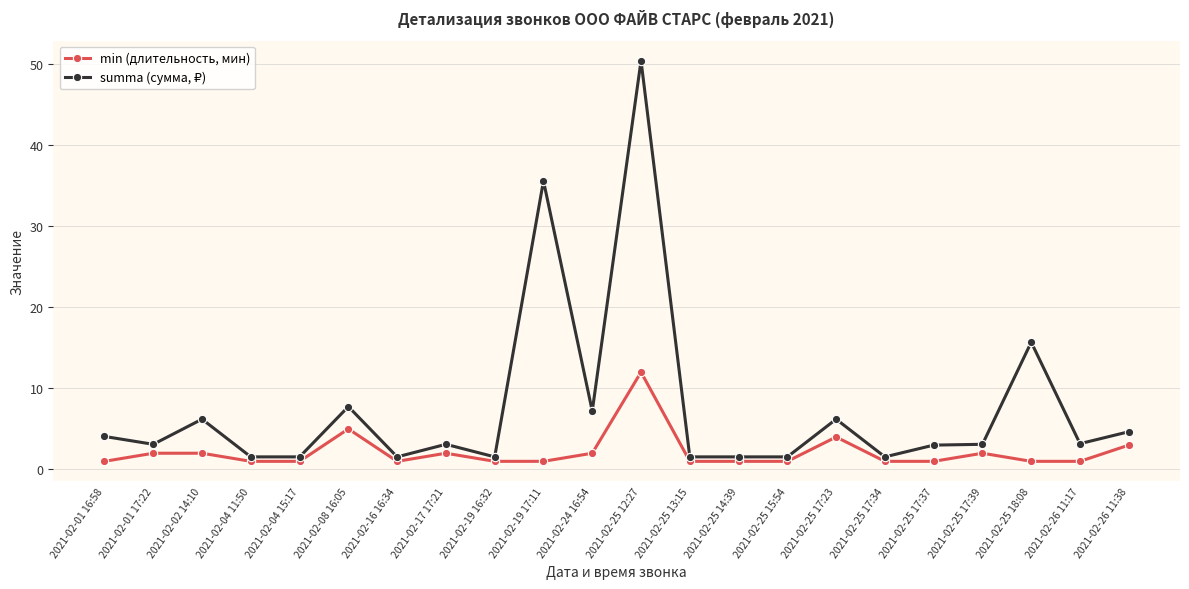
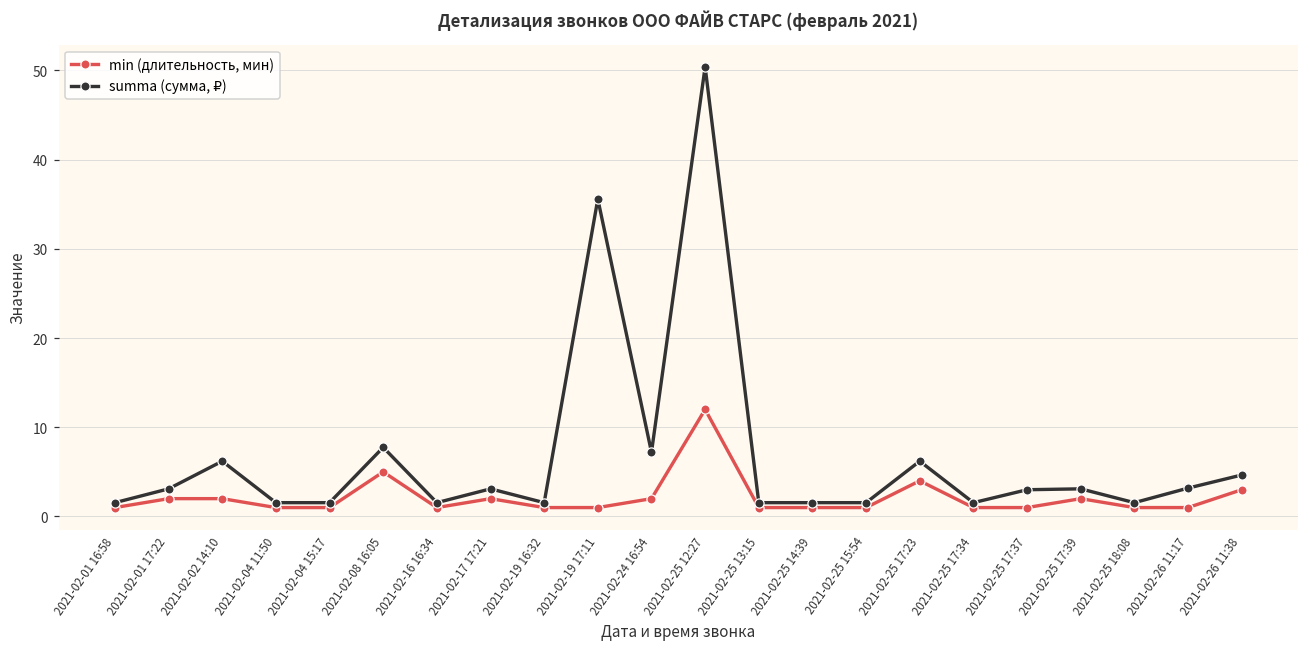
  {
    "min (длительность, мин)": {
      "2021-02-01 16:58": 1,
      "2021-02-01 17:22": 2,
      "2021-02-02 14:10": 2,
      "2021-02-04 11:50": 1,
      "2021-02-04 15:17": 1,
      "2021-02-08 16:05": 5,
      "2021-02-16 16:34": 1,
      "2021-02-17 17:21": 2,
      "2021-02-19 16:32": 1,
      "2021-02-19 17:11": 1,
      "2021-02-24 16:54": 2,
      "2021-02-25 12:27": 12,
      "2021-02-25 13:15": 1,
      "2021-02-25 14:39": 1,
      "2021-02-25 15:54": 1,
      "2021-02-25 17:23": 4,
      "2021-02-25 17:34": 1,
      "2021-02-25 17:37": 1,
      "2021-02-25 17:39": 2,
      "2021-02-25 18:08": 1,
      "2021-02-26 11:17": 1,
      "2021-02-26 11:38": 3
    },
    "summa (сумма, ₽)": {
-     "2021-02-01 16:58": 4,
+     "2021-02-01 16:58": 2,
      "2021-02-01 17:22": 3,
      "2021-02-02 14:10": 6,
      "2021-02-04 11:50": 2,
      "2021-02-04 15:17": 2,
      "2021-02-08 16:05": 8,
      "2021-02-16 16:34": 2,
      "2021-02-17 17:21": 3,
      "2021-02-19 16:32": 2,
      "2021-02-19 17:11": 36,
      "2021-02-24 16:54": 7,
      "2021-02-25 12:27": 50,
      "2021-02-25 13:15": 2,
      "2021-02-25 14:39": 2,
      "2021-02-25 15:54": 2,
      "2021-02-25 17:23": 6,
      "2021-02-25 17:34": 2,
      "2021-02-25 17:37": 3,
      "2021-02-25 17:39": 3,
-     "2021-02-25 18:08": 16,
+     "2021-02-25 18:08": 2,
      "2021-02-26 11:17": 3,
      "2021-02-26 11:38": 5
    }
  }
